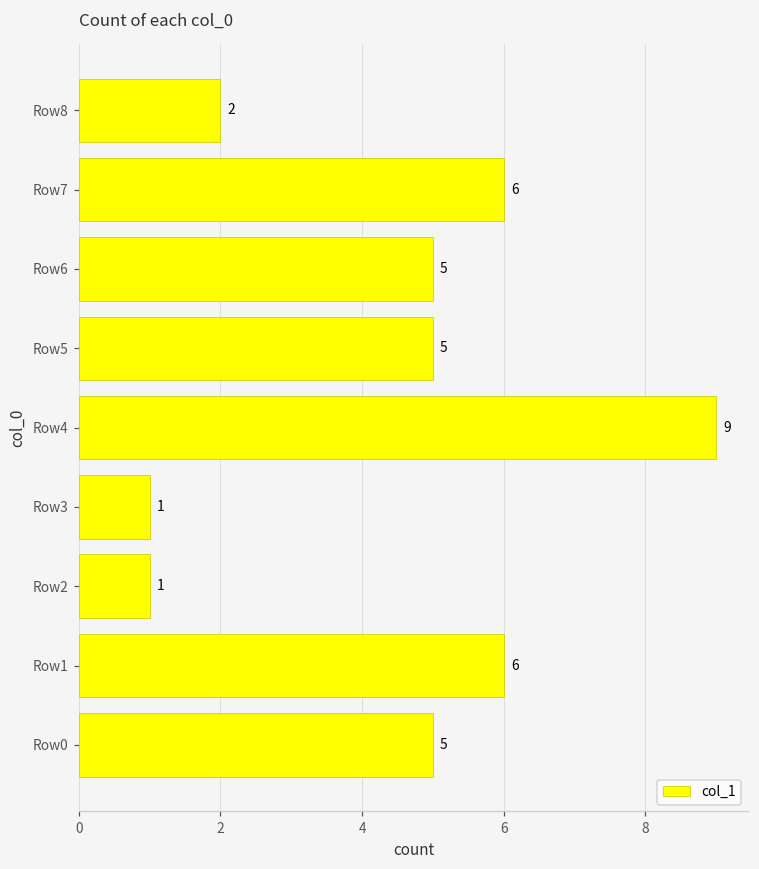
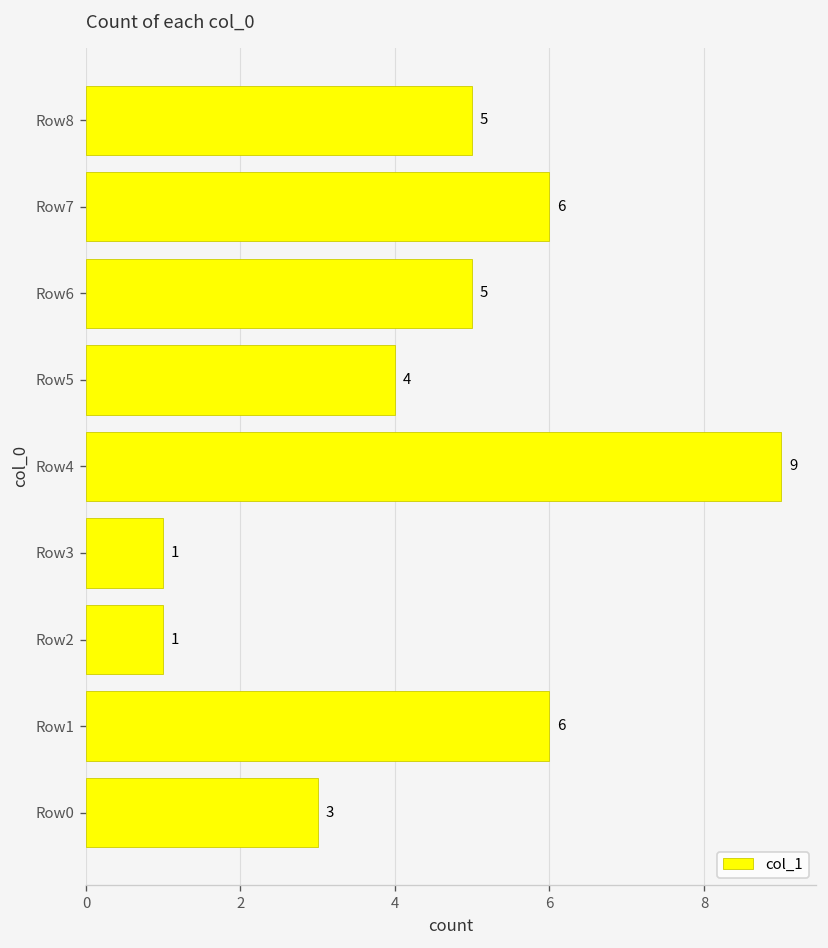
  {
-   "Row8": 2,
+   "Row8": 5,
    "Row7": 6,
    "Row6": 5,
-   "Row5": 5,
+   "Row5": 4,
    "Row4": 9,
    "Row3": 1,
    "Row2": 1,
    "Row1": 6,
-   "Row0": 5
+   "Row0": 3
  }
